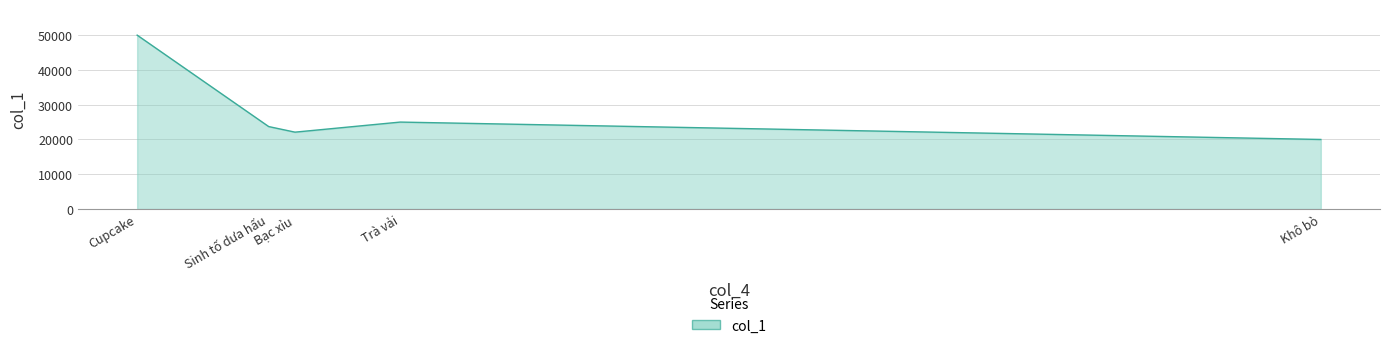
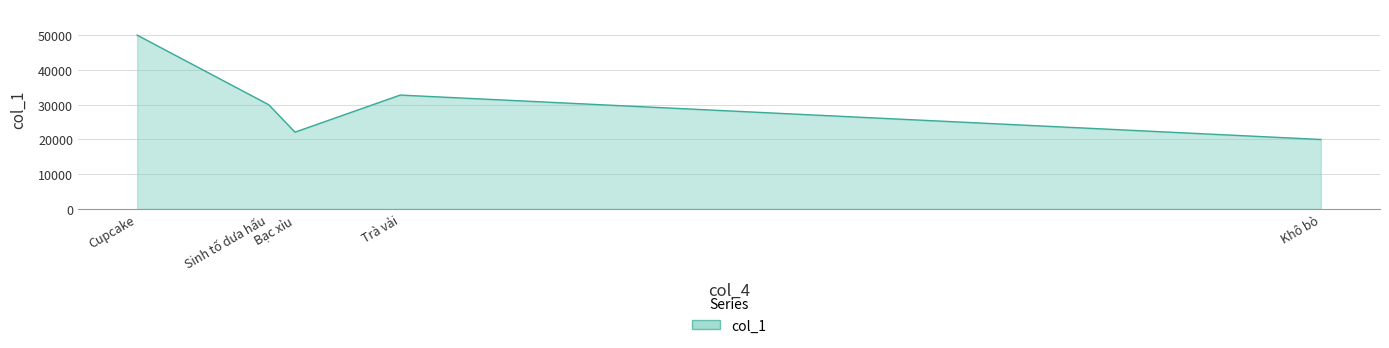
  {
    "Cupcake": 50000,
-   "Sinh tố dưa hấu": 24000,
+   "Sinh tố dưa hấu": 30000,
    "Bạc xỉu": 22000,
-   "Trà vải": 25000,
+   "Trà vải": 33000,
    "Khô bò": 20000
  }
